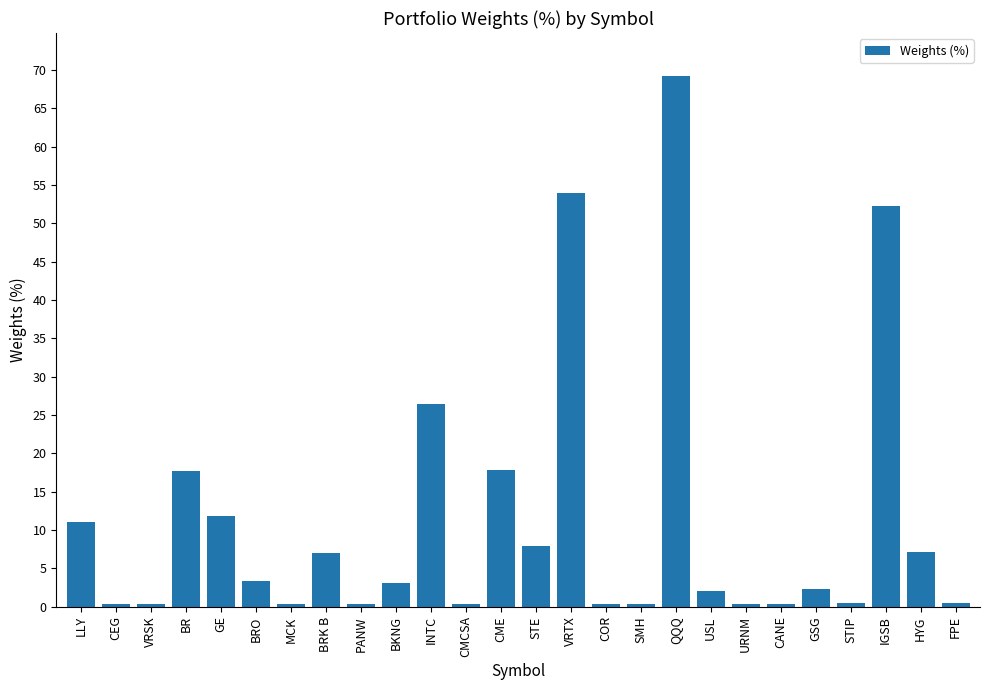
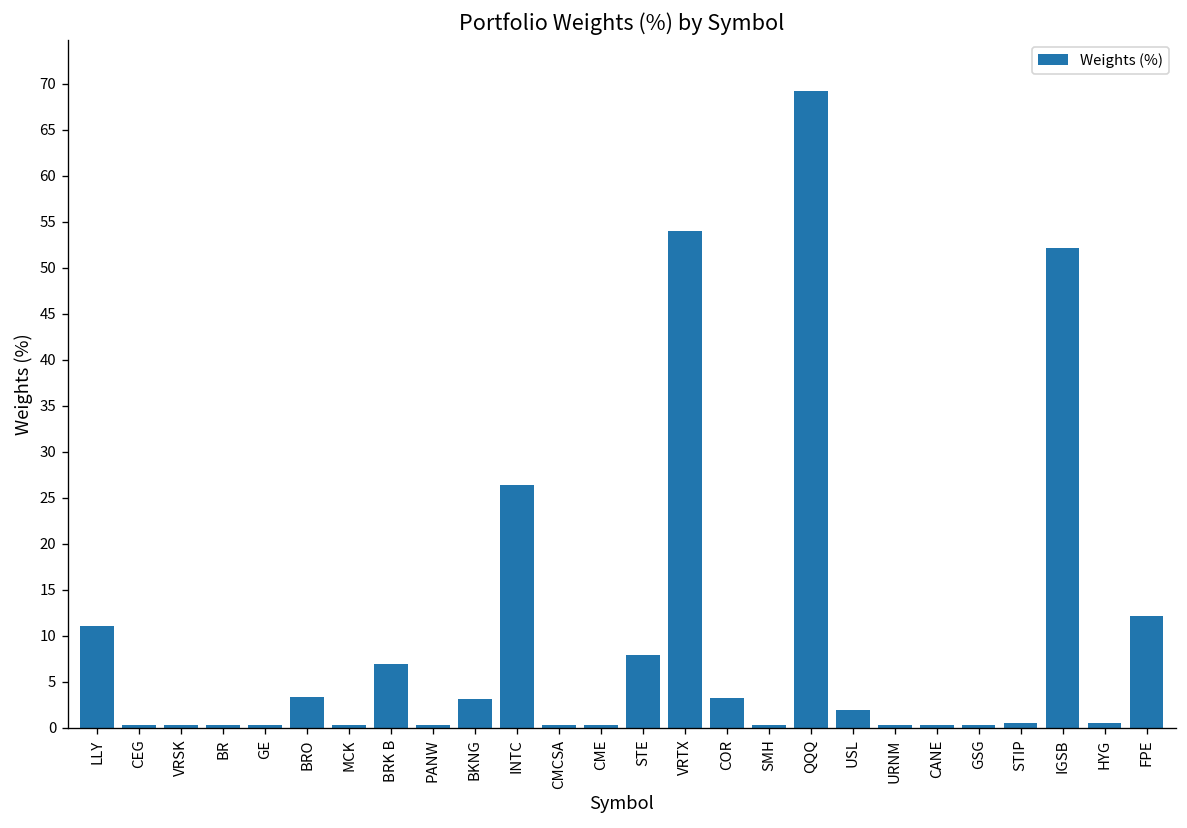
  {
    "LLY": 11,
    "CEG": 0,
    "VRSK": 0,
-   "BR": 18,
-   "GE": 12,
+   "BR": 0,
+   "GE": 0,
    "BRO": 3,
    "MCK": 0,
    "BRK B": 7,
    "PANW": 0,
    "BKNG": 3,
    "INTC": 26,
    "CMCSA": 0,
-   "CME": 18,
+   "CME": 0,
    "STE": 8,
    "VRTX": 54,
-   "COR": 0,
+   "COR": 3,
    "SMH": 0,
    "QQQ": 69,
    "USL": 2,
    "URNM": 0,
    "CANE": 0,
-   "GSG": 2,
+   "GSG": 0,
    "STIP": 1,
    "IGSB": 52,
-   "HYG": 7,
-   "FPE": 1
+   "HYG": 1,
+   "FPE": 12
  }
